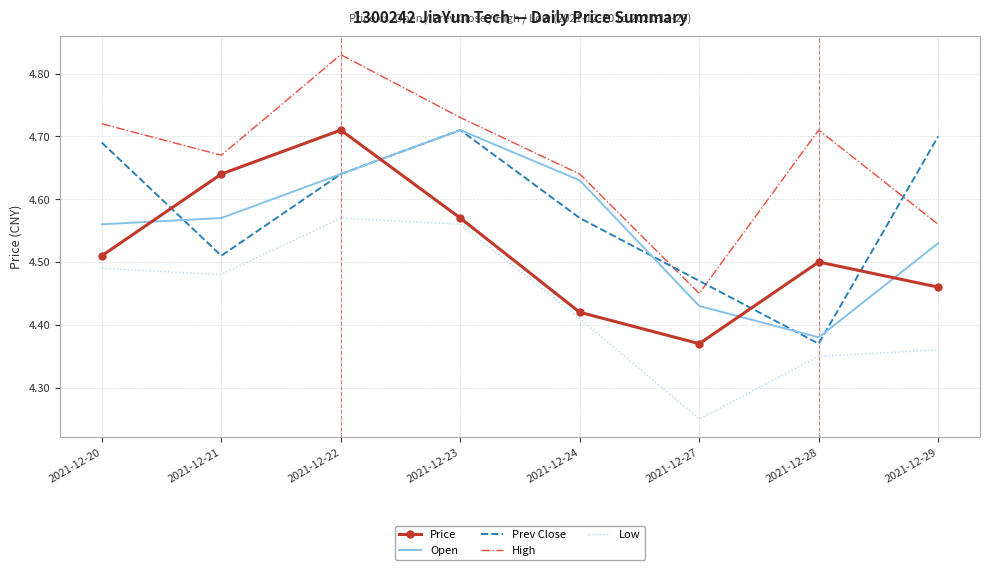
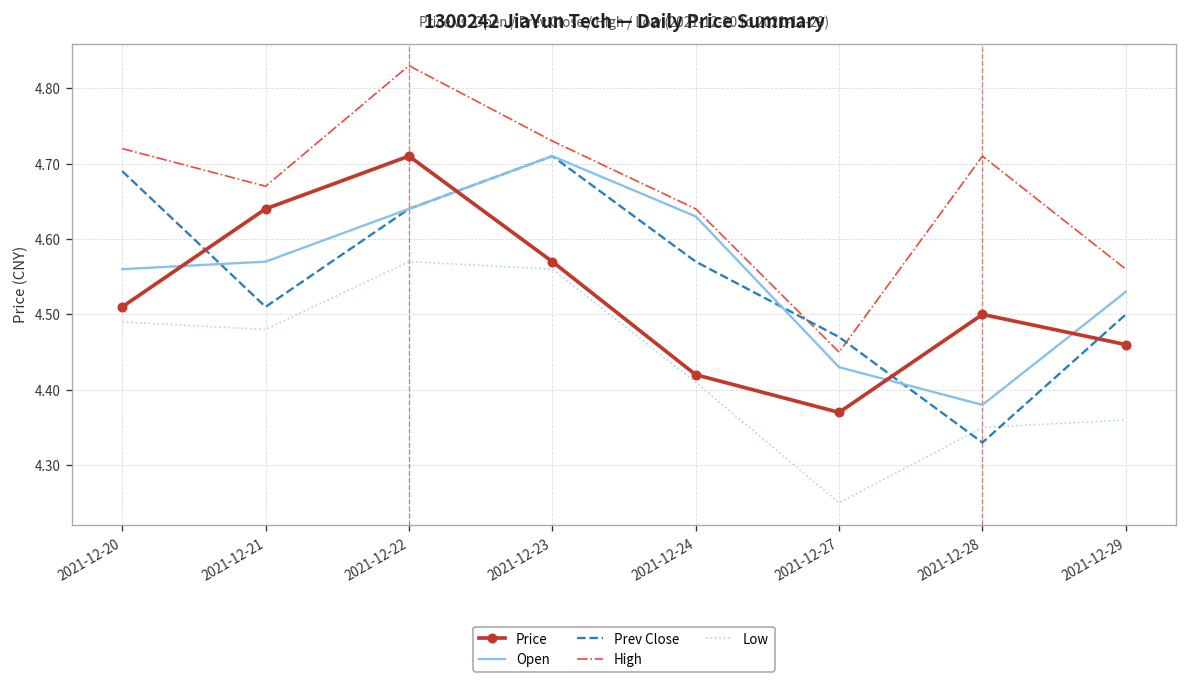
  {
    "Prev Close": {
      "2021-12-20": 4.69,
      "2021-12-21": 4.51,
      "2021-12-24": 4.57,
      "2021-12-27": 4.47,
-     "2021-12-28": 4.37,
-     "2021-12-29": 4.7
+     "2021-12-28": 4.33,
+     "2021-12-29": 4.5
    }
  }
